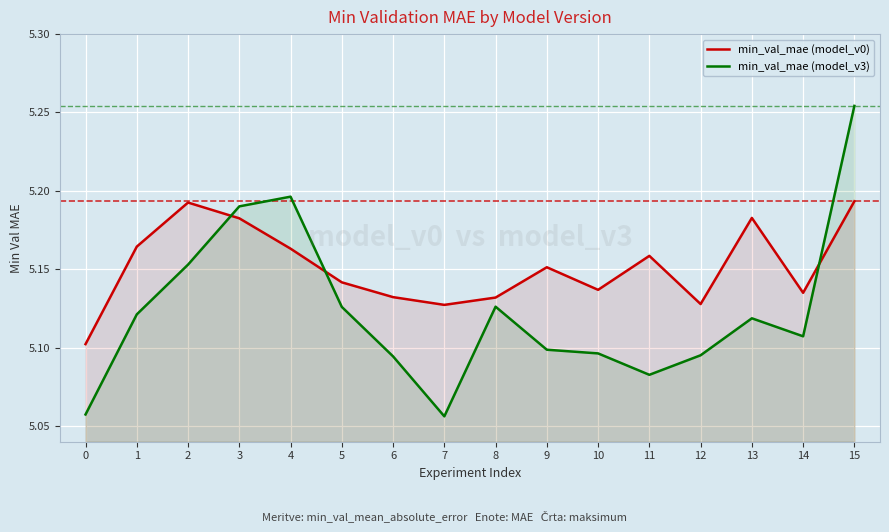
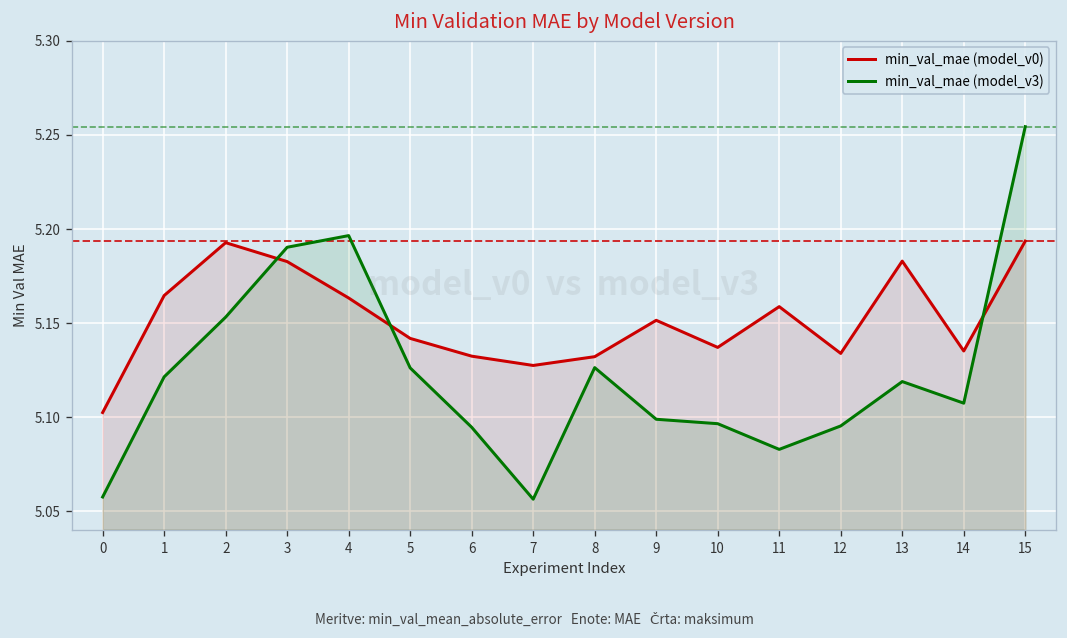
  {
    "min_val_mae (model_v0)": {
      "0": 5.102,
      "1": 5.164,
      "2": 5.193,
      "3": 5.183,
      "4": 5.163,
      "5": 5.142,
      "6": 5.132,
      "7": 5.127,
      "8": 5.132,
      "9": 5.151,
      "10": 5.137,
      "11": 5.159,
-     "12": 5.128,
+     "12": 5.134,
      "13": 5.183,
      "14": 5.135,
      "15": 5.193
    },
    "min_val_mae (model_v3)": {
      "0": 5.057,
      "1": 5.121,
      "2": 5.153,
      "3": 5.190,
      "4": 5.196,
      "5": 5.126,
      "6": 5.094,
      "7": 5.056,
      "8": 5.126,
      "9": 5.099,
      "10": 5.096,
      "11": 5.083,
      "12": 5.095,
      "13": 5.119,
      "14": 5.107,
      "15": 5.254
    }
  }
